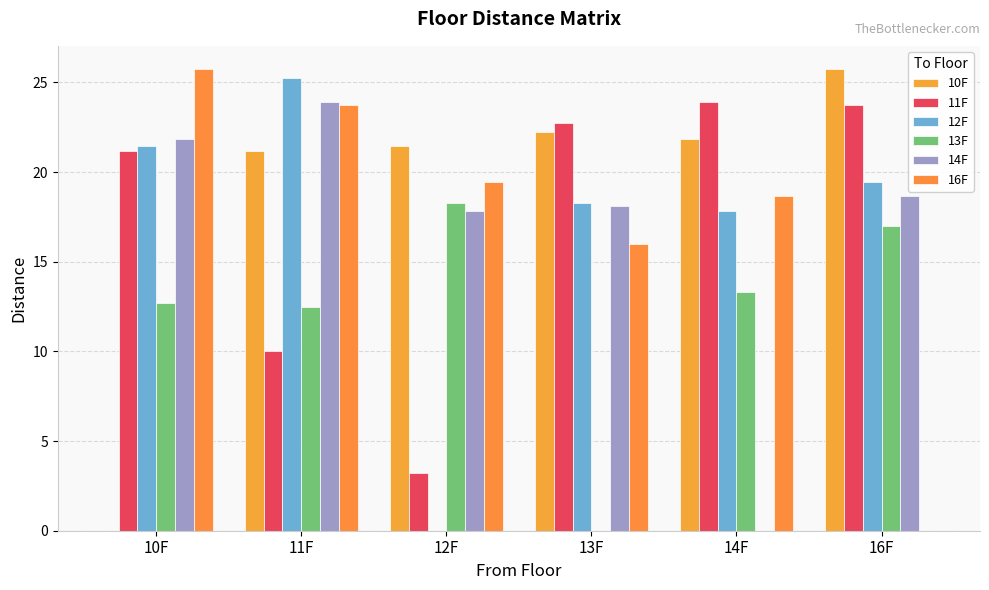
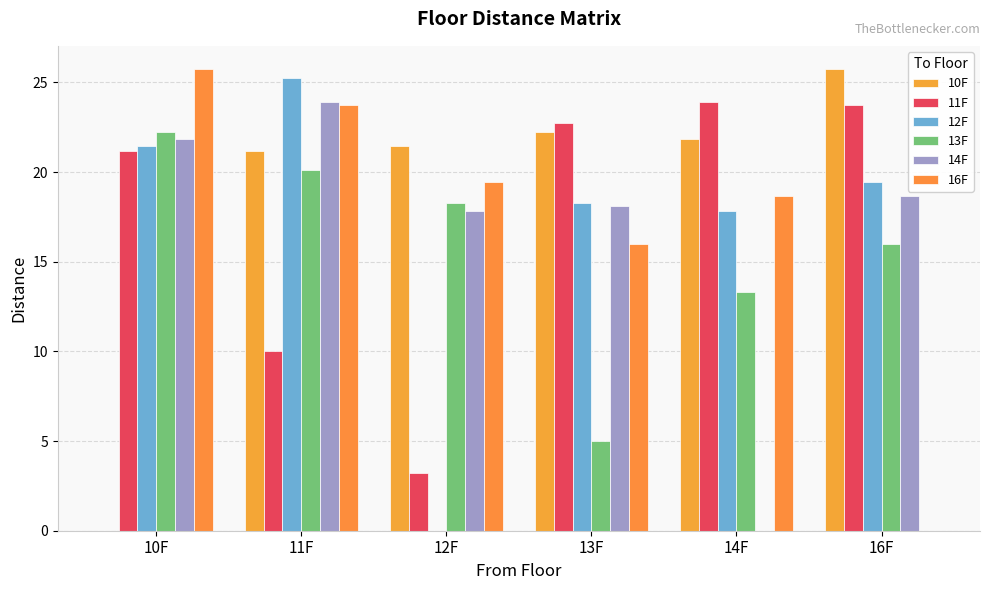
  {
    "11F": {
      "10F": 21.2,
      "11F": 10.0,
      "12F": 3.2,
      "13F": 22.7,
      "14F": 23.9,
      "16F": 23.7
    },
    "13F": {
-     "10F": 12.7,
-     "11F": 12.4,
+     "10F": 22.3,
+     "11F": 20.1,
      "12F": 18.3,
-     "13F": 0,
+     "13F": 5,
      "14F": 13.3,
-     "16F": 17.0
+     "16F": 16.0
    }
  }
